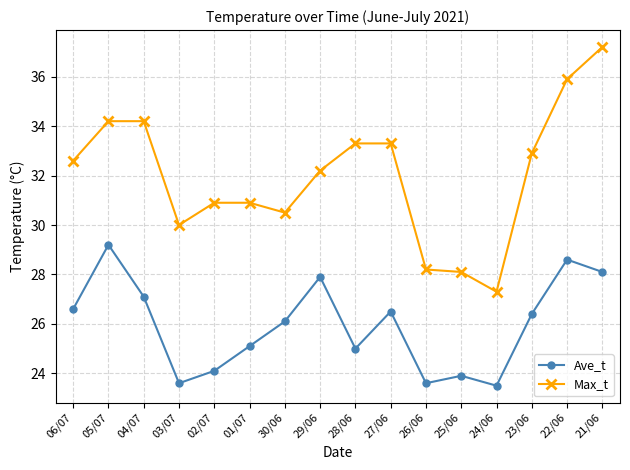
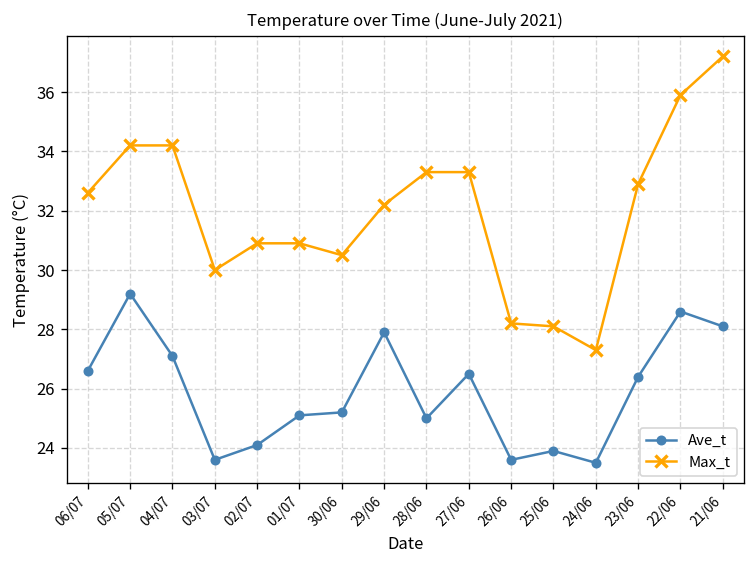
  {
    "Ave_t": {
      "06/07": 26.6,
      "05/07": 29.2,
      "04/07": 27.1,
      "03/07": 23.6,
      "02/07": 24.1,
      "01/07": 25.1,
-     "30/06": 26.1,
+     "30/06": 25.2,
      "29/06": 27.9,
      "28/06": 25.0,
      "27/06": 26.5,
      "26/06": 23.6,
      "25/06": 23.9,
      "24/06": 23.5,
      "23/06": 26.4,
      "22/06": 28.6,
      "21/06": 28.1
    },
    "Max_t": {
      "06/07": 32.6,
      "05/07": 34.2,
      "04/07": 34.2,
      "03/07": 30.0,
      "02/07": 30.9,
      "01/07": 30.9,
      "30/06": 30.5,
      "29/06": 32.2,
      "28/06": 33.3,
      "27/06": 33.3,
      "26/06": 28.2,
      "25/06": 28.1,
      "24/06": 27.3,
      "23/06": 32.9,
      "22/06": 35.9,
      "21/06": 37.2
    }
  }
